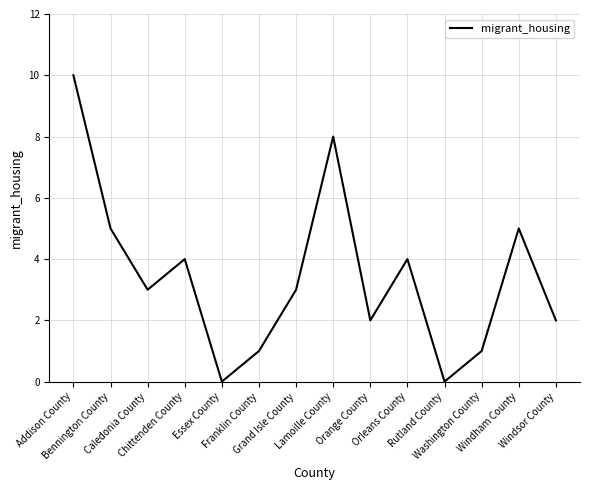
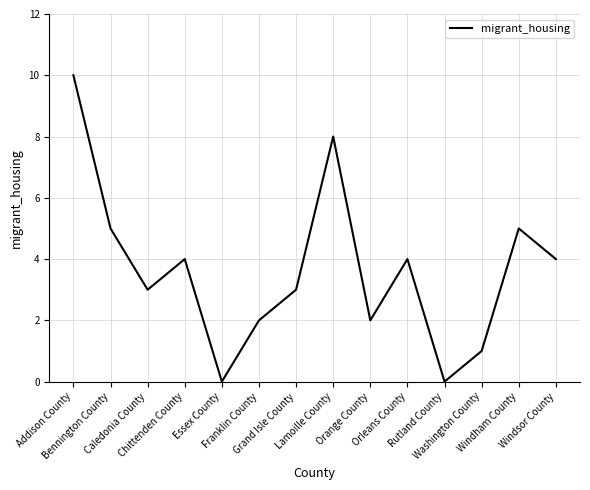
  {
    "Addison County": 10,
    "Bennington County": 5,
    "Caledonia County": 3,
    "Chittenden County": 4,
    "Essex County": 0,
-   "Franklin County": 1,
+   "Franklin County": 2,
    "Grand Isle County": 3,
    "Lamoille County": 8,
    "Orange County": 2,
    "Orleans County": 4,
    "Rutland County": 0,
    "Washington County": 1,
    "Windham County": 5,
-   "Windsor County": 2
+   "Windsor County": 4
  }
